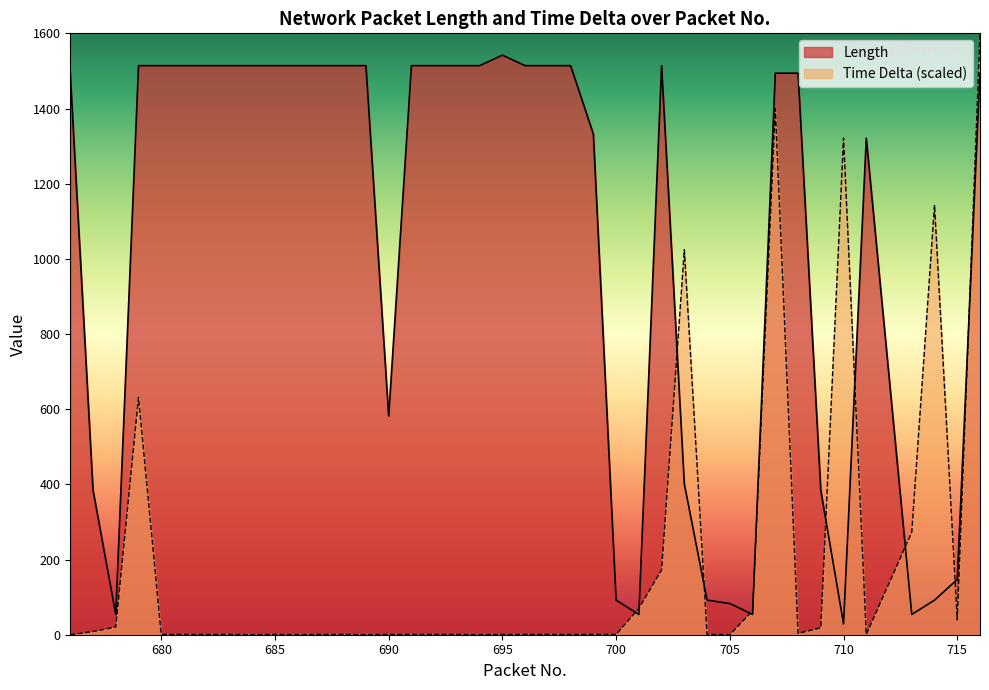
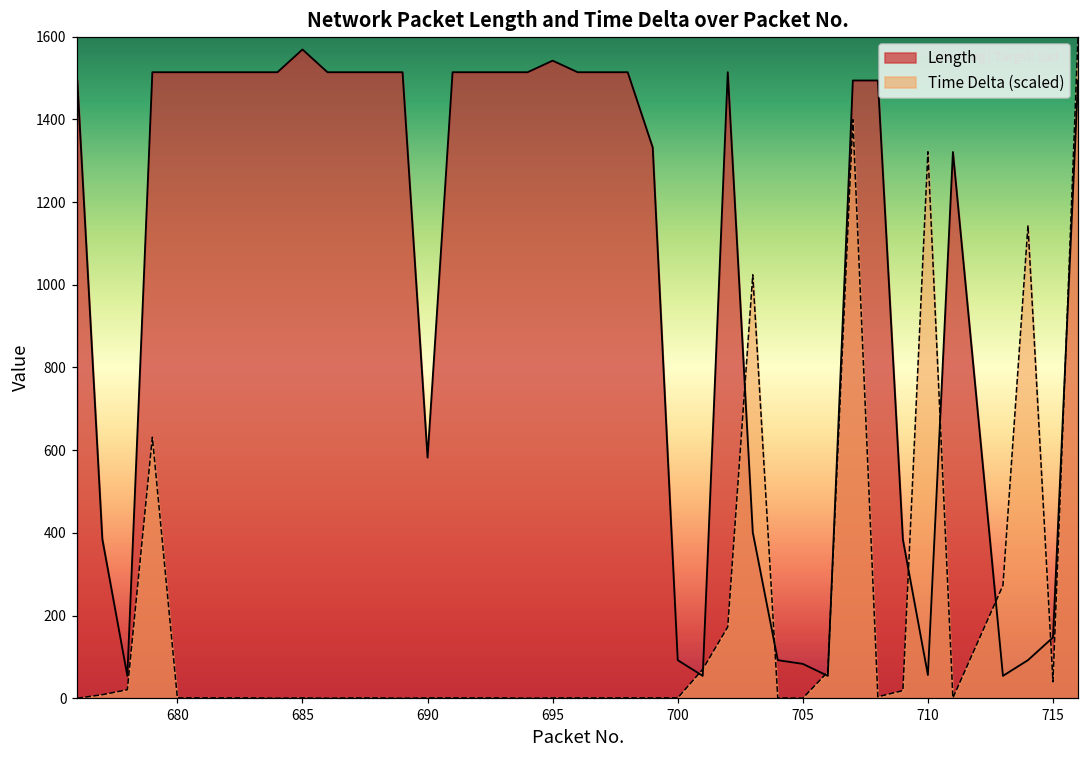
  {
    "Length": {
      "680": 1510,
-     "685": 1510,
+     "685": 1570,
      "690": 580,
      "695": 1540,
      "700": 90,
      "705": 80,
-     "710": 30,
+     "710": 60,
      "715": 150
    },
    "Time Delta (scaled)": {
      "680": 0,
      "685": 0,
      "690": 0,
      "695": 0,
      "700": 0,
      "705": 0,
      "710": 1320,
      "715": 40
    }
  }
